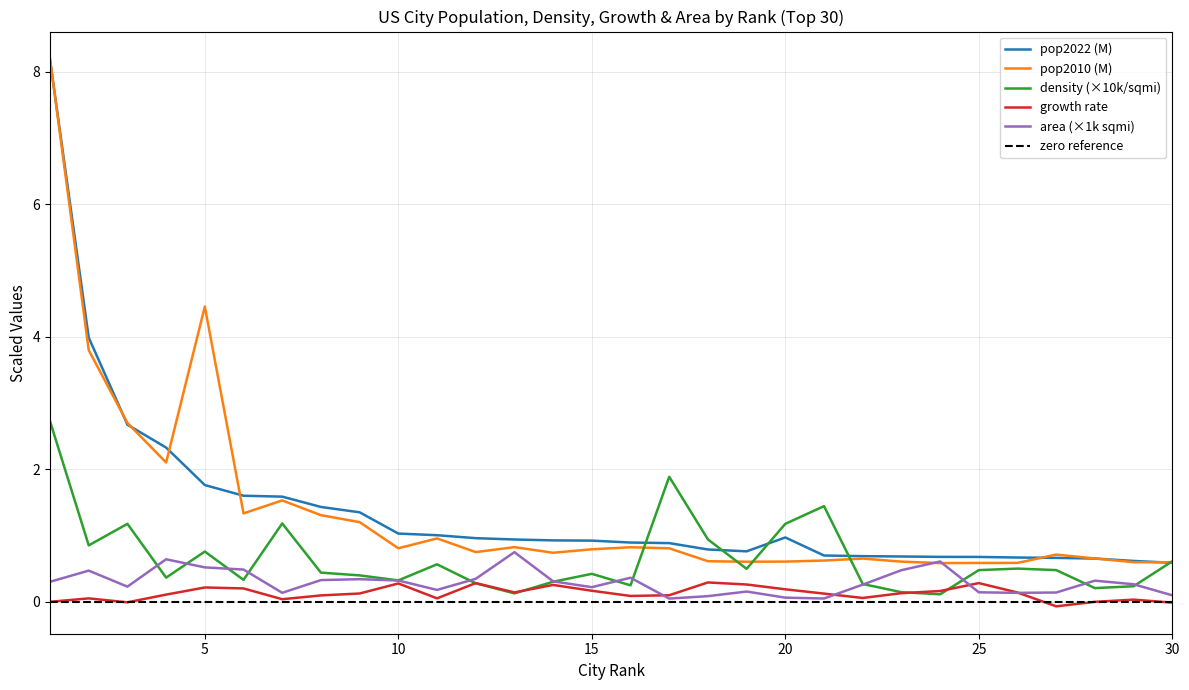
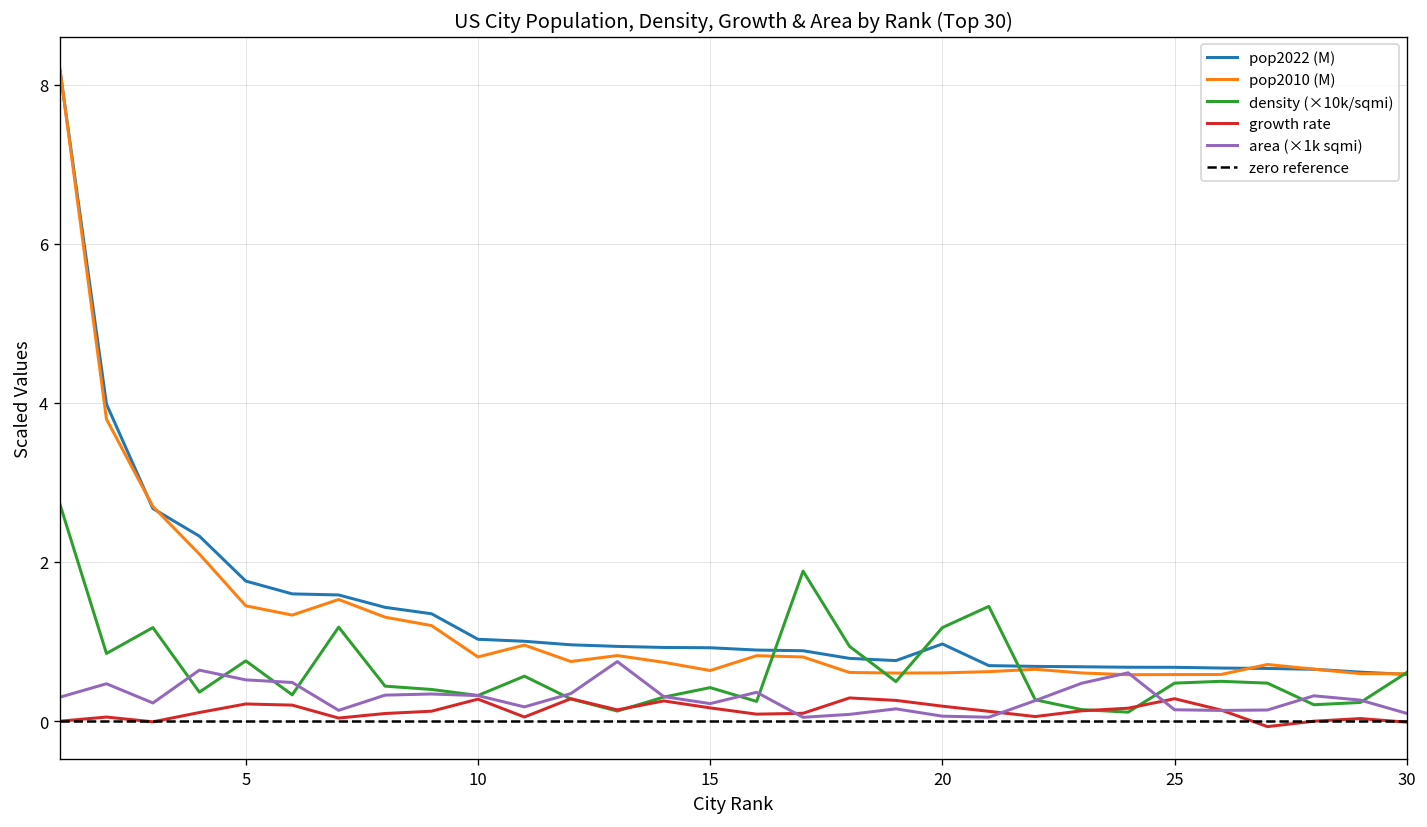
  {
    "pop2022 (M)": {
      "5": 1.8,
      "10": 1.0,
      "15": 0.9,
      "20": 1.0,
      "25": 0.7
    },
    "pop2010 (M)": {
-     "5": 4.5,
+     "5": 1.4,
      "10": 0.8,
-     "15": 0.8,
+     "15": 0.6,
      "20": 0.6,
      "25": 0.6
    },
    "density (×10k/sqmi)": {
      "5": 0.8,
      "15": 0.4,
      "20": 1.2,
      "25": 0.5
    },
    "growth rate": {
      "5": 0.2,
      "10": 0.3,
      "15": 0.2,
      "20": 0.2,
      "25": 0.3,
      "30": 0.0
    },
    "area (×1k sqmi)": {
      "5": 0.5,
      "15": 0.2,
      "20": 0.1,
      "25": 0.1,
      "30": 0.1
    }
  }
